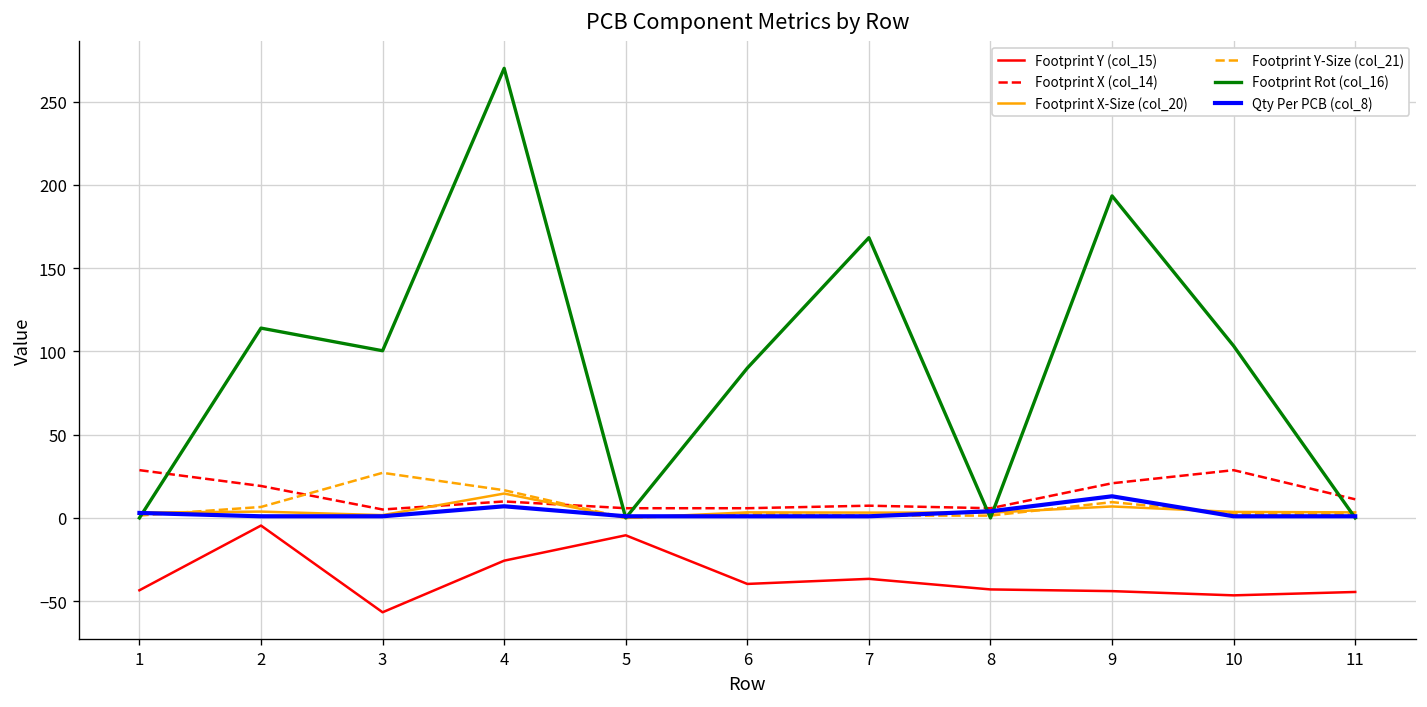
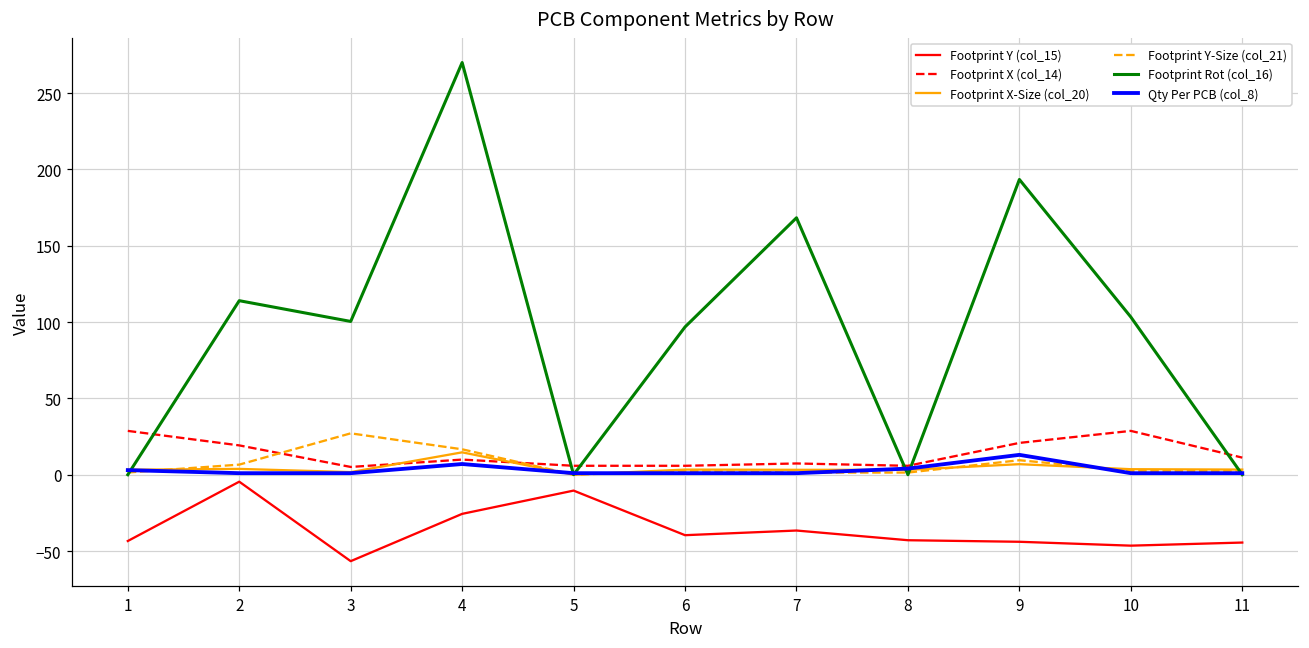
  {
    "Footprint Rot (col_16)": {
      "2": 114,
      "3": 100,
      "4": 270,
-     "6": 90,
+     "6": 97,
      "7": 168,
      "9": 193,
      "10": 103
    },
    "Qty Per PCB (col_8)": {
      "2": 1,
      "4": 7,
      "9": 13
    }
  }
